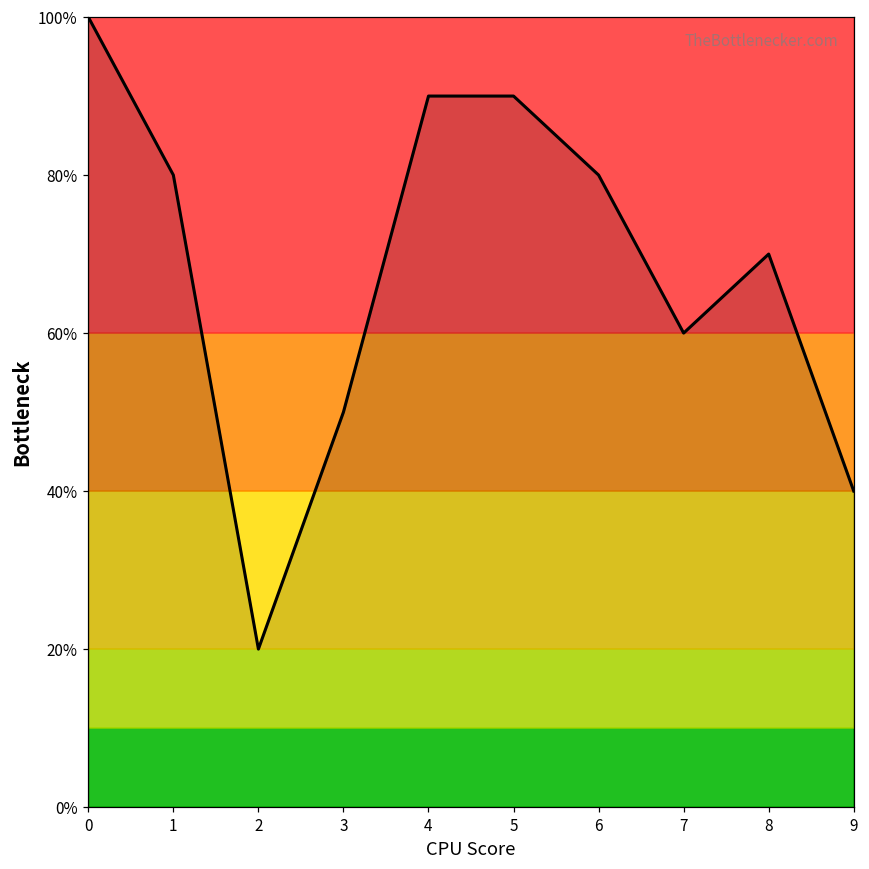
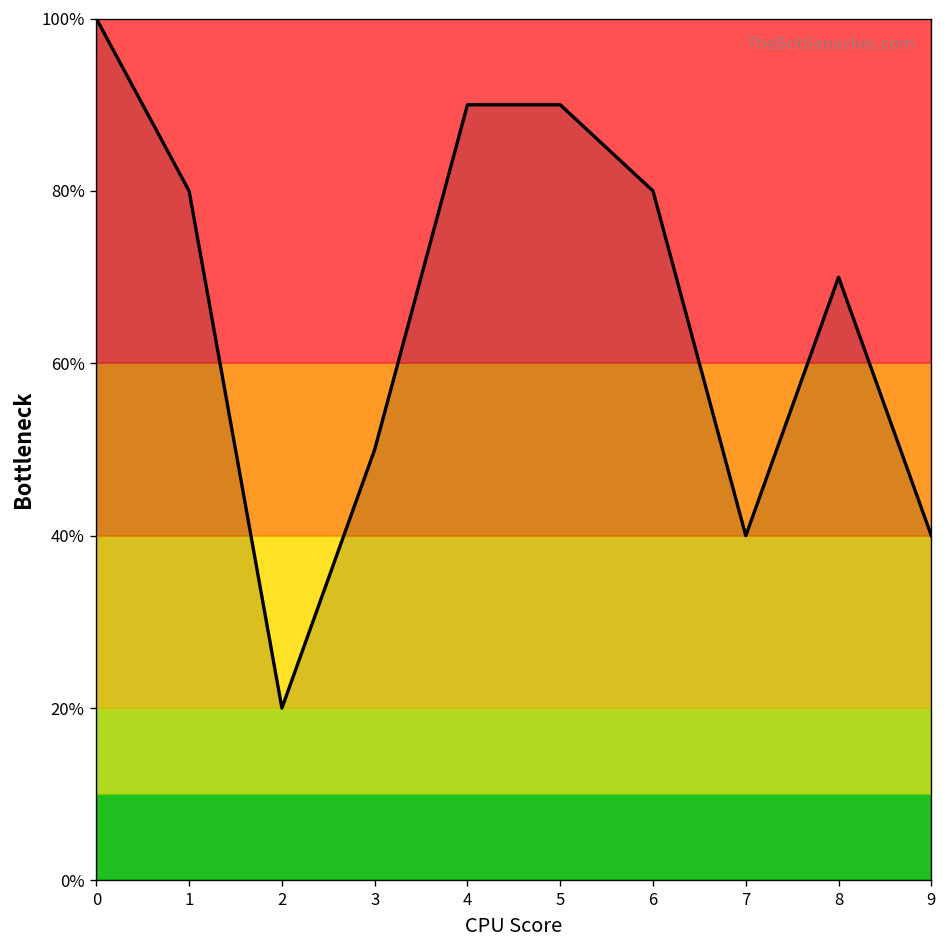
  {
    "0": "100%",
    "1": "80%",
    "2": "20%",
    "3": "50%",
    "4": "90%",
    "5": "90%",
    "6": "80%",
-   "7": "60%",
+   "7": "40%",
    "8": "70%",
    "9": "40%"
  }
